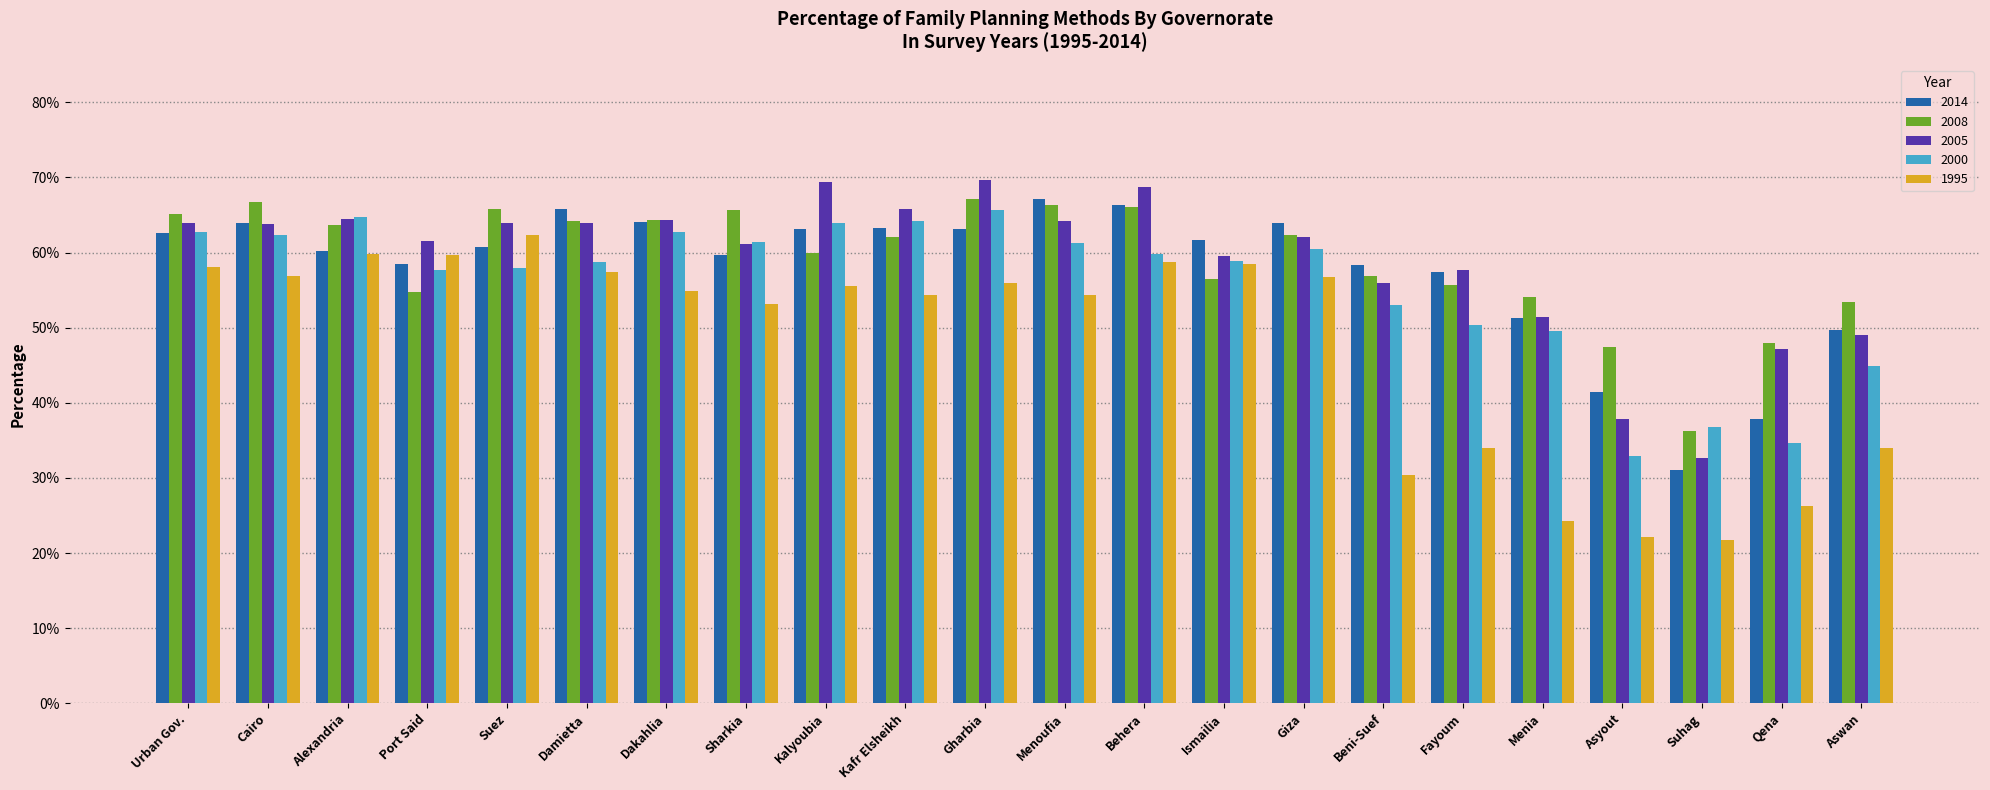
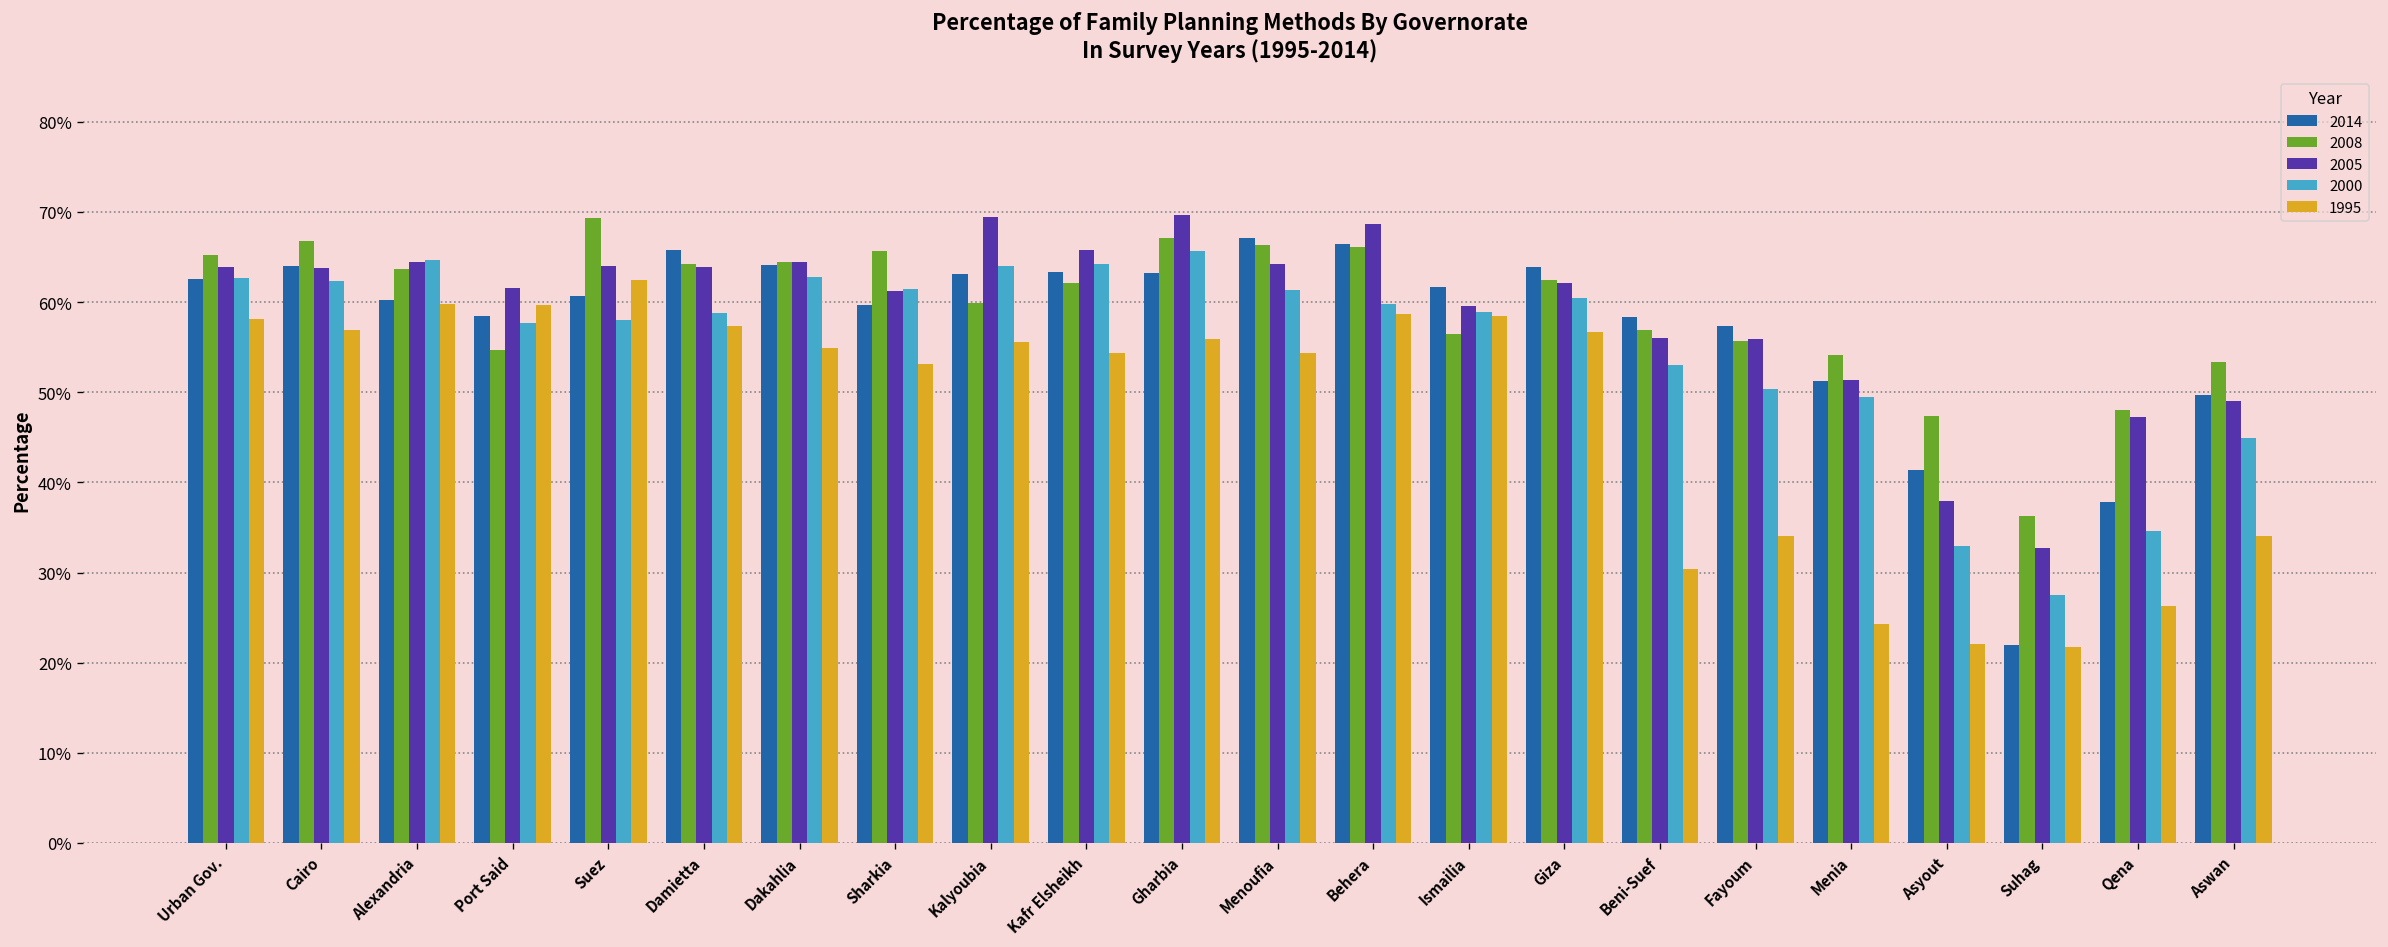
  {
    "2014": {
      "Urban Gov.": "63%",
      "Cairo": "64%",
      "Alexandria": "60%",
      "Port Said": "59%",
      "Suez": "61%",
      "Damietta": "66%",
      "Dakahlia": "64%",
      "Sharkia": "60%",
      "Kalyoubia": "63%",
      "Kafr Elsheikh": "63%",
      "Gharbia": "63%",
      "Menoufia": "67%",
      "Behera": "66%",
      "Ismailia": "62%",
      "Giza": "64%",
      "Beni-Suef": "58%",
      "Fayoum": "57%",
      "Menia": "51%",
      "Asyout": "41%",
-     "Suhag": "31%",
+     "Suhag": "22%",
      "Qena": "38%",
      "Aswan": "50%"
    },
    "2008": {
      "Urban Gov.": "65%",
      "Cairo": "67%",
      "Alexandria": "64%",
      "Port Said": "55%",
-     "Suez": "66%",
+     "Suez": "69%",
      "Damietta": "64%",
      "Dakahlia": "64%",
      "Sharkia": "66%",
      "Kalyoubia": "60%",
      "Kafr Elsheikh": "62%",
      "Gharbia": "67%",
      "Menoufia": "66%",
      "Behera": "66%",
      "Ismailia": "56%",
      "Giza": "62%",
      "Beni-Suef": "57%",
      "Fayoum": "56%",
      "Menia": "54%",
      "Asyout": "47%",
      "Suhag": "36%",
      "Qena": "48%",
      "Aswan": "53%"
    },
    "2005": {
      "Urban Gov.": "64%",
      "Cairo": "64%",
      "Alexandria": "65%",
      "Port Said": "62%",
      "Suez": "64%",
      "Damietta": "64%",
      "Dakahlia": "64%",
      "Sharkia": "61%",
      "Kalyoubia": "69%",
      "Kafr Elsheikh": "66%",
      "Gharbia": "70%",
      "Menoufia": "64%",
      "Behera": "69%",
      "Ismailia": "60%",
      "Giza": "62%",
      "Beni-Suef": "56%",
-     "Fayoum": "58%",
+     "Fayoum": "56%",
      "Menia": "51%",
      "Asyout": "38%",
      "Suhag": "33%",
      "Qena": "47%",
      "Aswan": "49%"
    },
    "2000": {
      "Urban Gov.": "63%",
      "Cairo": "62%",
      "Alexandria": "65%",
      "Port Said": "58%",
      "Suez": "58%",
      "Damietta": "59%",
      "Dakahlia": "63%",
      "Sharkia": "61%",
      "Kalyoubia": "64%",
      "Kafr Elsheikh": "64%",
      "Gharbia": "66%",
      "Menoufia": "61%",
      "Behera": "60%",
      "Ismailia": "59%",
      "Giza": "61%",
      "Beni-Suef": "53%",
      "Fayoum": "50%",
      "Menia": "50%",
      "Asyout": "33%",
-     "Suhag": "37%",
+     "Suhag": "28%",
      "Qena": "35%",
      "Aswan": "45%"
    },
    "1995": {
      "Urban Gov.": "58%",
      "Cairo": "57%",
      "Alexandria": "60%",
      "Port Said": "60%",
      "Suez": "62%",
      "Damietta": "57%",
      "Dakahlia": "55%",
      "Sharkia": "53%",
      "Kalyoubia": "56%",
      "Kafr Elsheikh": "54%",
      "Gharbia": "56%",
      "Menoufia": "54%",
      "Behera": "59%",
      "Ismailia": "59%",
      "Giza": "57%",
      "Beni-Suef": "30%",
      "Fayoum": "34%",
      "Menia": "24%",
      "Asyout": "22%",
      "Suhag": "22%",
      "Qena": "26%",
      "Aswan": "34%"
    }
  }
